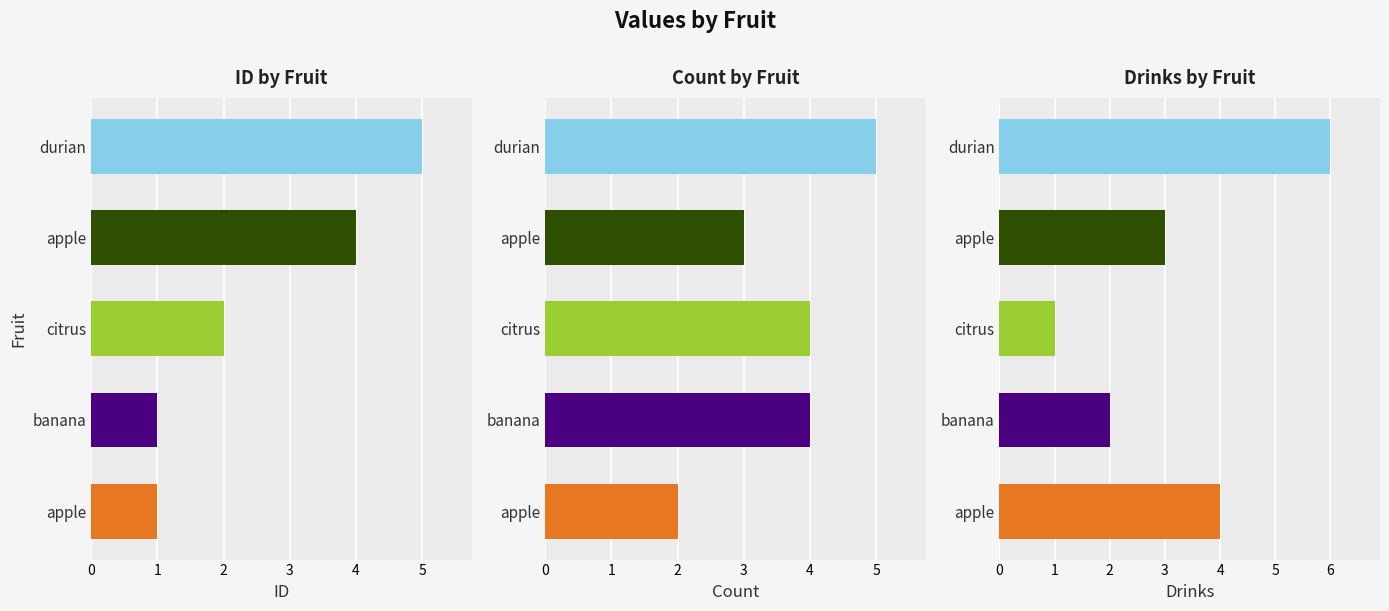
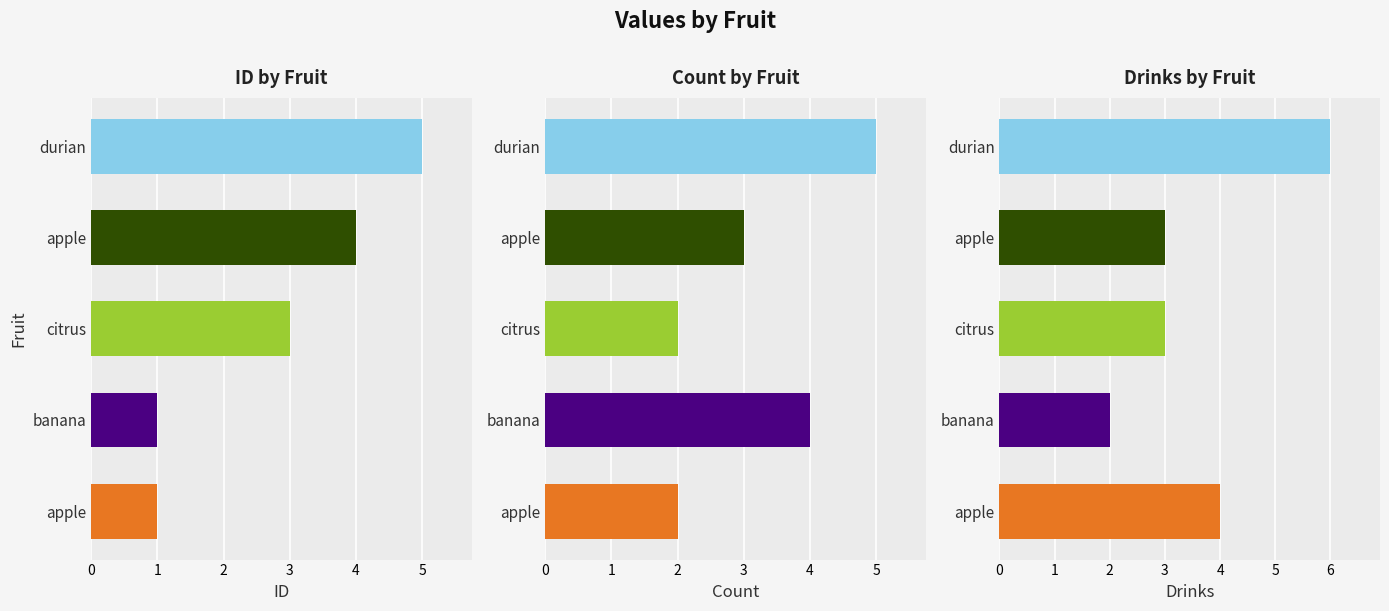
  {
    "ID by Fruit": {
      "durian": 5,
-     "citrus": 2,
+     "citrus": 3,
      "banana": 1
    },
    "Count by Fruit": {
      "durian": 5,
-     "citrus": 4,
+     "citrus": 2,
      "banana": 4
    },
    "Drinks by Fruit": {
      "durian": 6,
-     "citrus": 1,
+     "citrus": 3,
      "banana": 2
    }
  }
